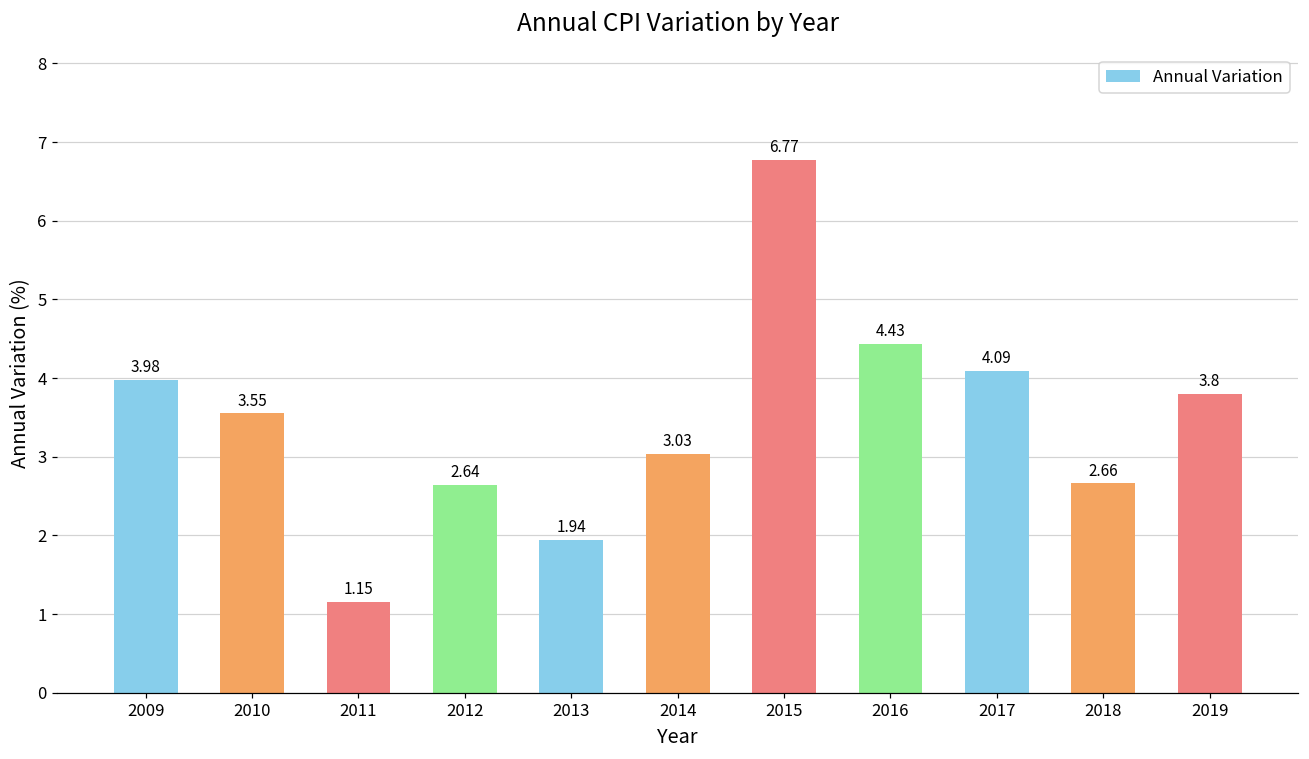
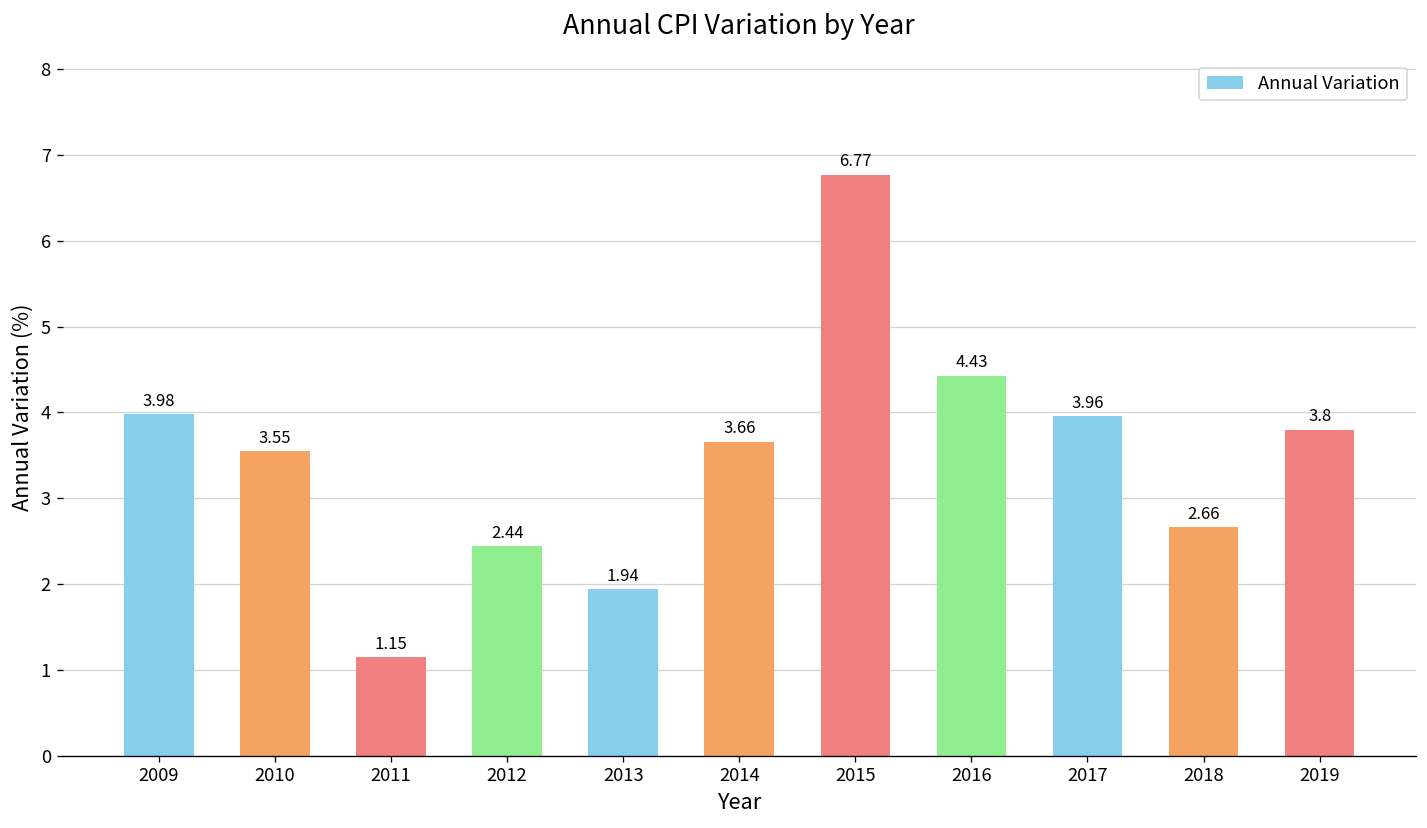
  {
    "2009": 3.98,
    "2010": 3.55,
    "2011": 1.15,
-   "2012": 2.64,
+   "2012": 2.44,
    "2013": 1.94,
-   "2014": 3.03,
+   "2014": 3.66,
    "2015": 6.77,
    "2016": 4.43,
-   "2017": 4.09,
+   "2017": 3.96,
    "2018": 2.66,
    "2019": 3.8
  }
